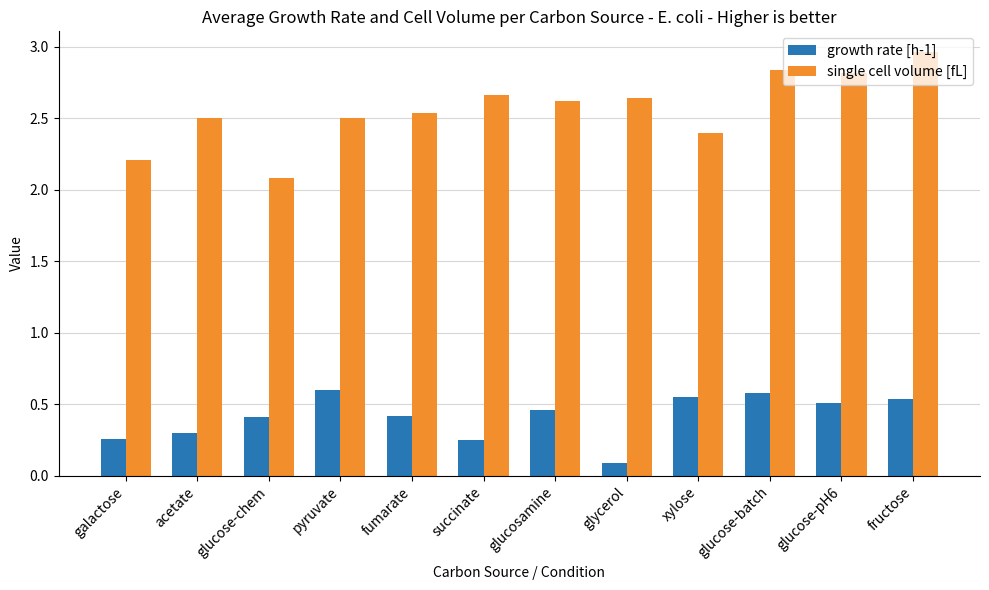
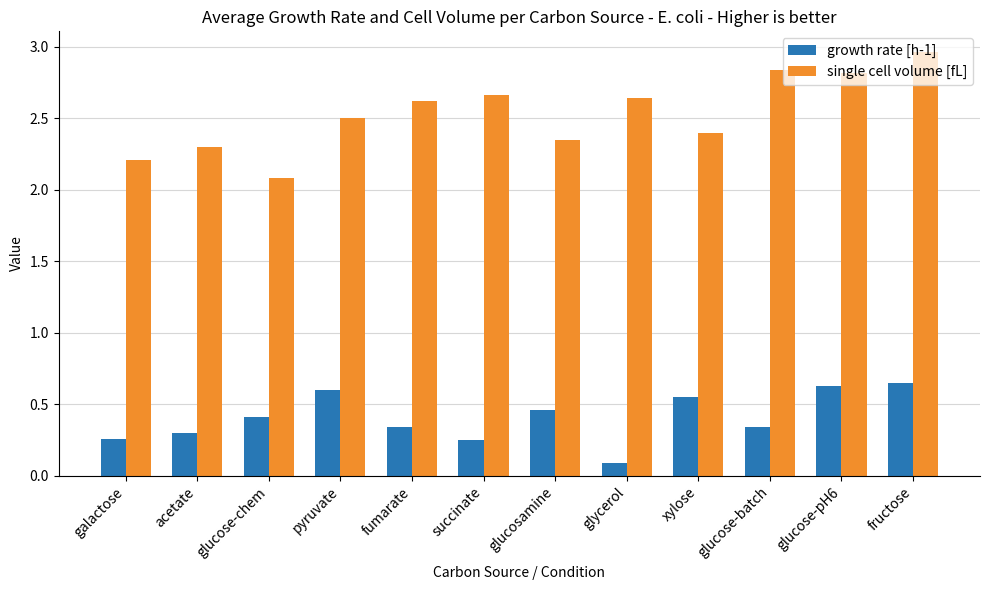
  {
    "growth rate [h-1]": {
      "galactose": 0.26,
      "acetate": 0.30,
      "glucose-chem": 0.41,
      "pyruvate": 0.60,
-     "fumarate": 0.42,
+     "fumarate": 0.34,
      "succinate": 0.25,
      "glucosamine": 0.46,
      "glycerol": 0.09,
      "xylose": 0.55,
-     "glucose-batch": 0.58,
-     "glucose-pH6": 0.51,
-     "fructose": 0.54
+     "glucose-batch": 0.34,
+     "glucose-pH6": 0.63,
+     "fructose": 0.65
    },
    "single cell volume [fL]": {
      "galactose": 2.21,
-     "acetate": 2.5,
+     "acetate": 2.3,
      "glucose-chem": 2.08,
      "pyruvate": 2.50,
-     "fumarate": 2.54,
+     "fumarate": 2.62,
      "succinate": 2.66,
-     "glucosamine": 2.62,
+     "glucosamine": 2.35,
      "glycerol": 2.64,
      "xylose": 2.40,
      "glucose-batch": 2.84
    }
  }
